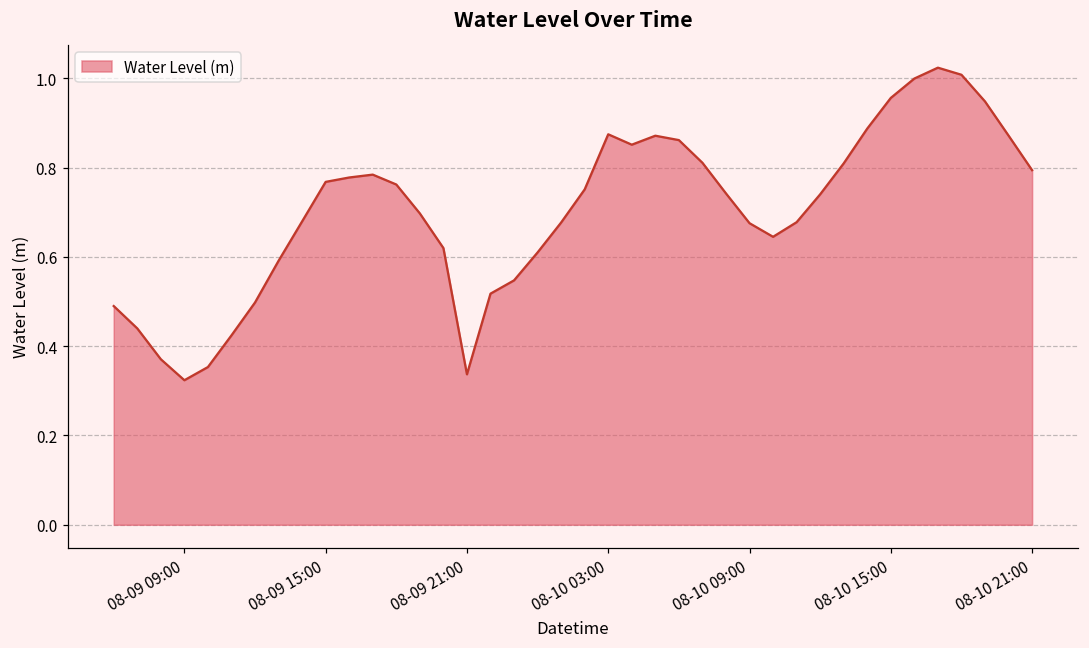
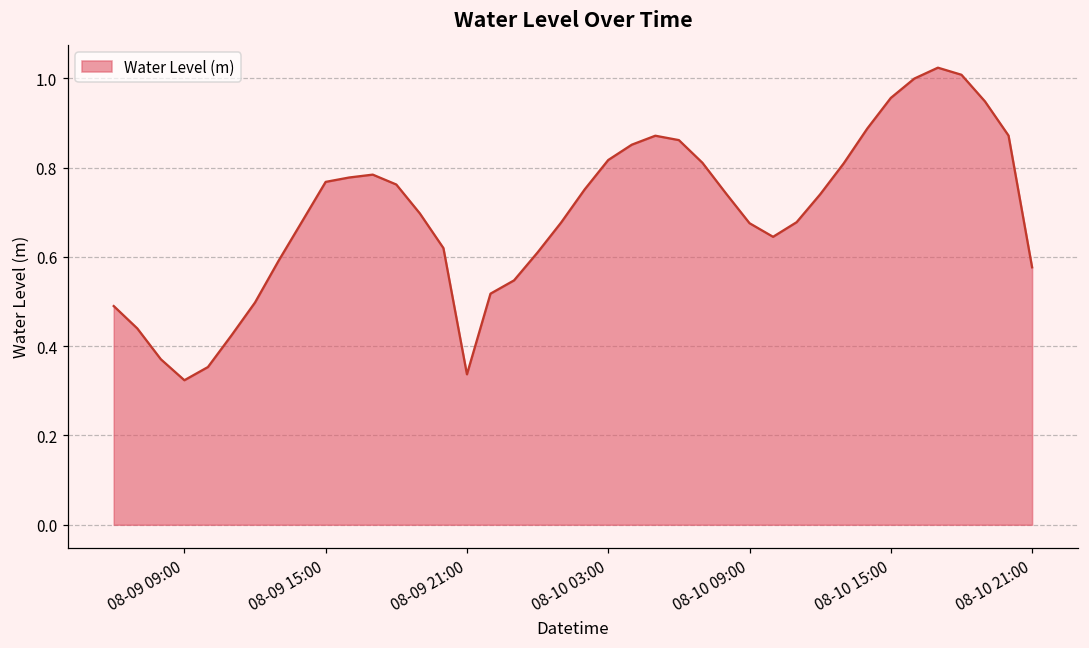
  {
    "08-09 09:00": 0.32,
    "08-09 15:00": 0.77,
    "08-09 21:00": 0.34,
-   "08-10 03:00": 0.87,
+   "08-10 03:00": 0.82,
    "08-10 09:00": 0.68,
    "08-10 15:00": 0.96,
-   "08-10 21:00": 0.79
+   "08-10 21:00": 0.58
  }
